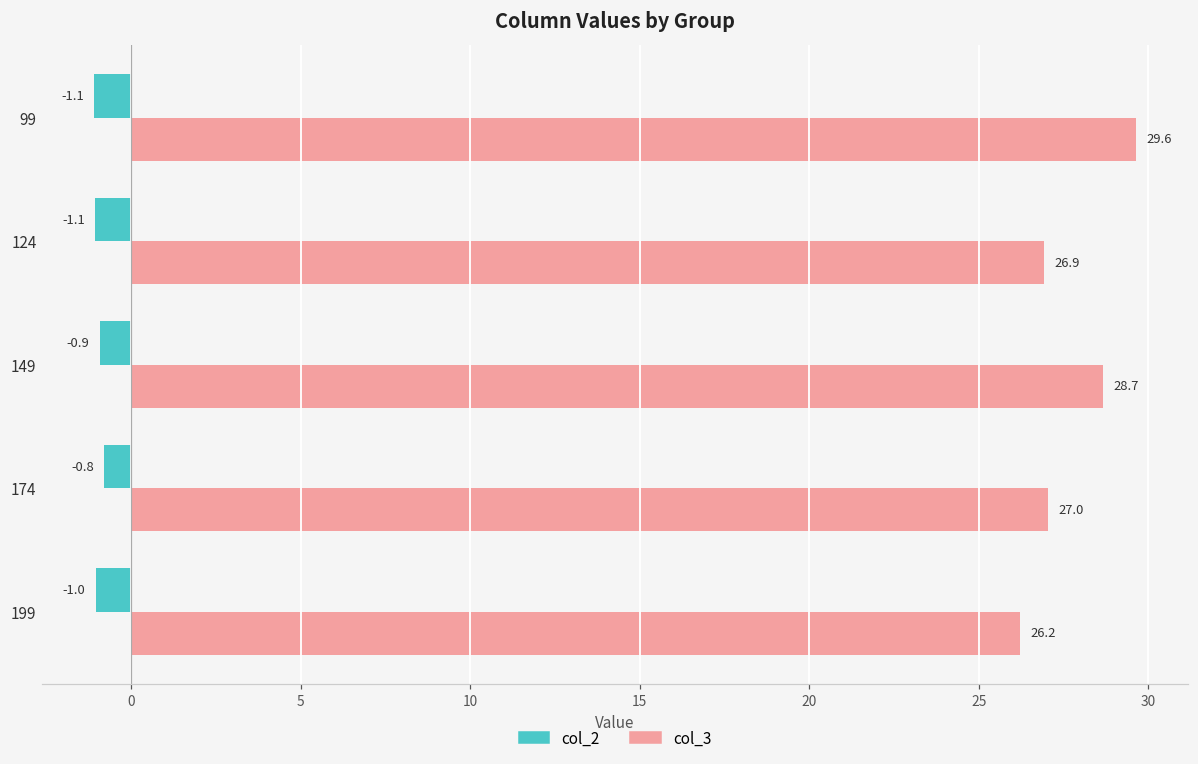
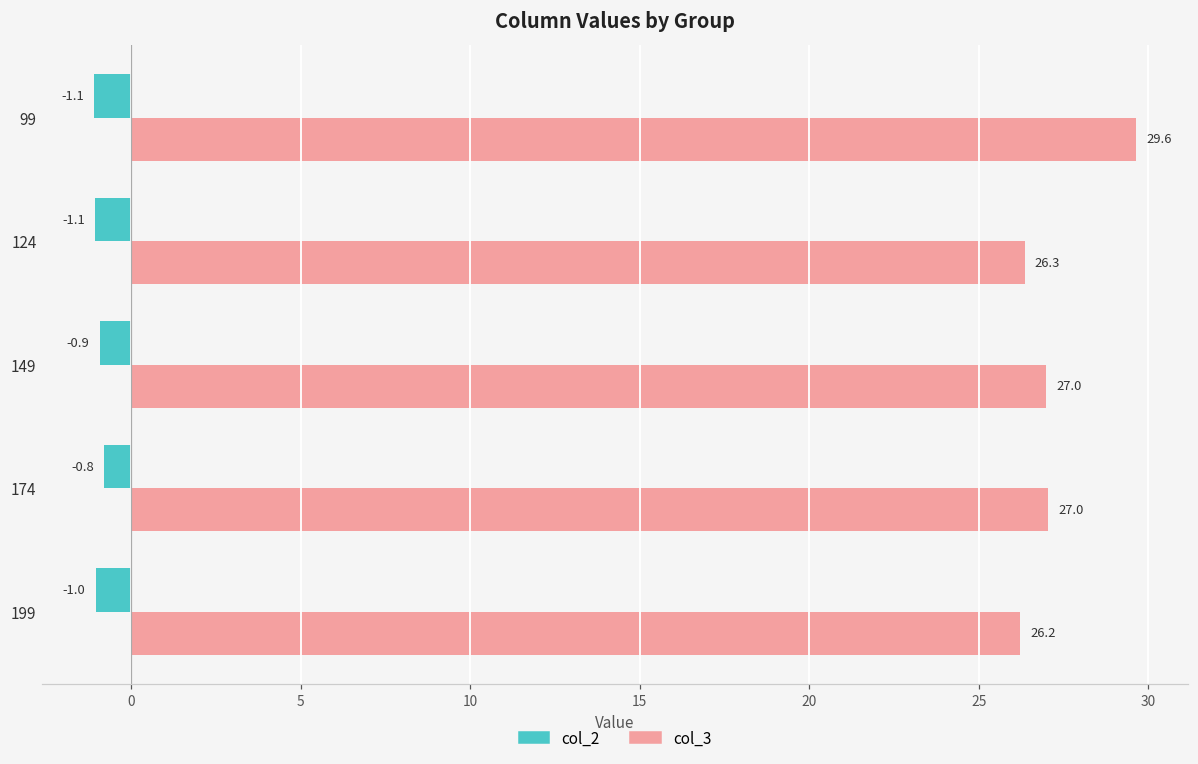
  {
    "col_2": {
      "99": -1.1,
      "124": -1.1,
      "149": -0.9,
      "174": -0.8,
      "199": -1.0
    },
    "col_3": {
      "99": 29.6,
-     "124": 26.9,
-     "149": 28.7,
+     "124": 26.3,
+     "149": 27.0,
      "174": 27.0,
      "199": 26.2
    }
  }
